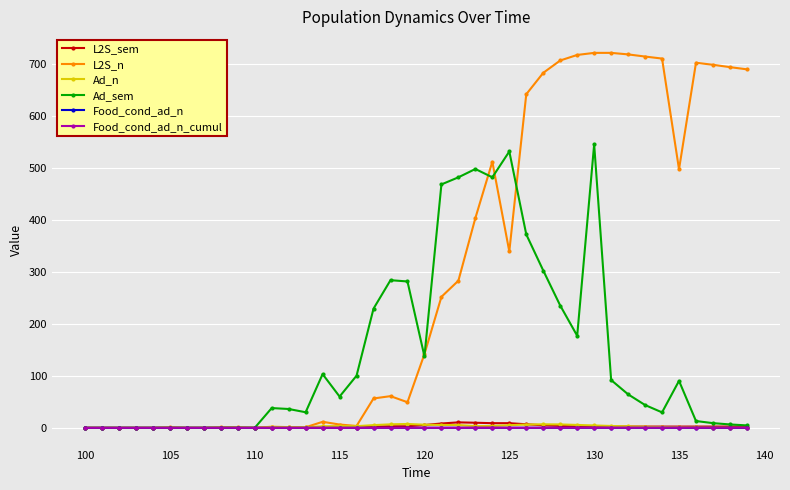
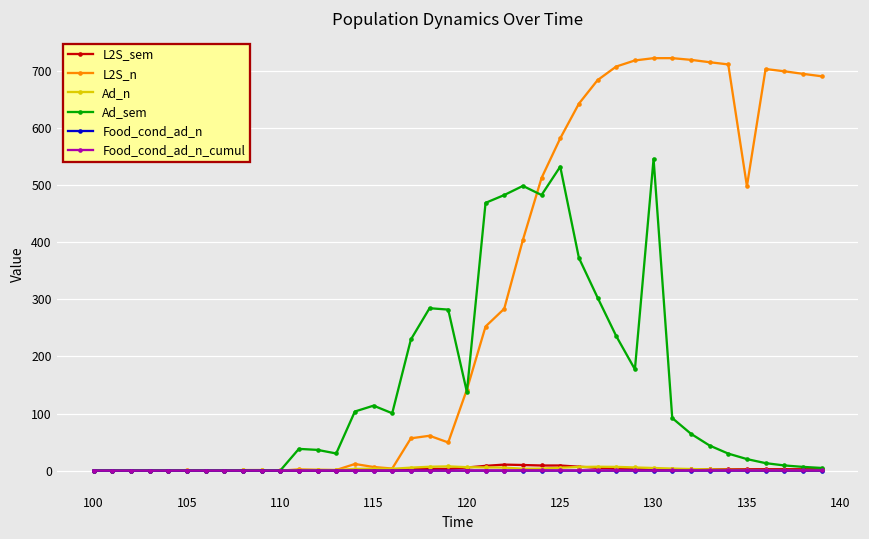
  {
    "L2S_n": {
-     "125": 340,
+     "125": 580,
      "130": 720,
      "135": 500
    },
    "Ad_sem": {
-     "115": 60,
+     "115": 110,
      "125": 530,
      "130": 550,
-     "135": 90
+     "135": 20
    },
    "Food_cond_ad_n_cumul": {
      "120": 0,
      "125": 0
    }
  }
